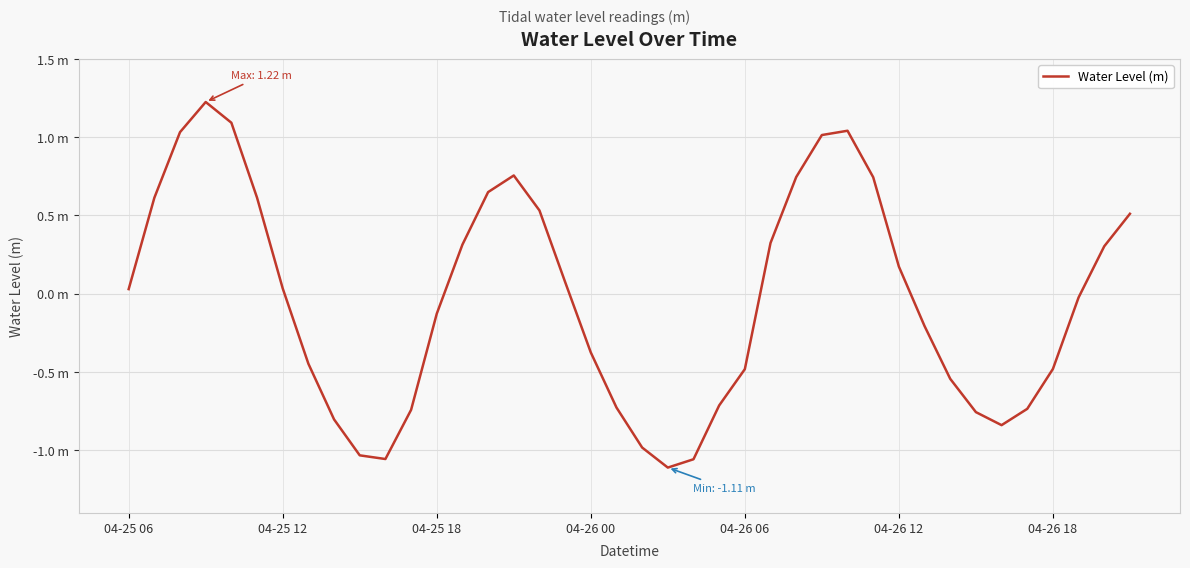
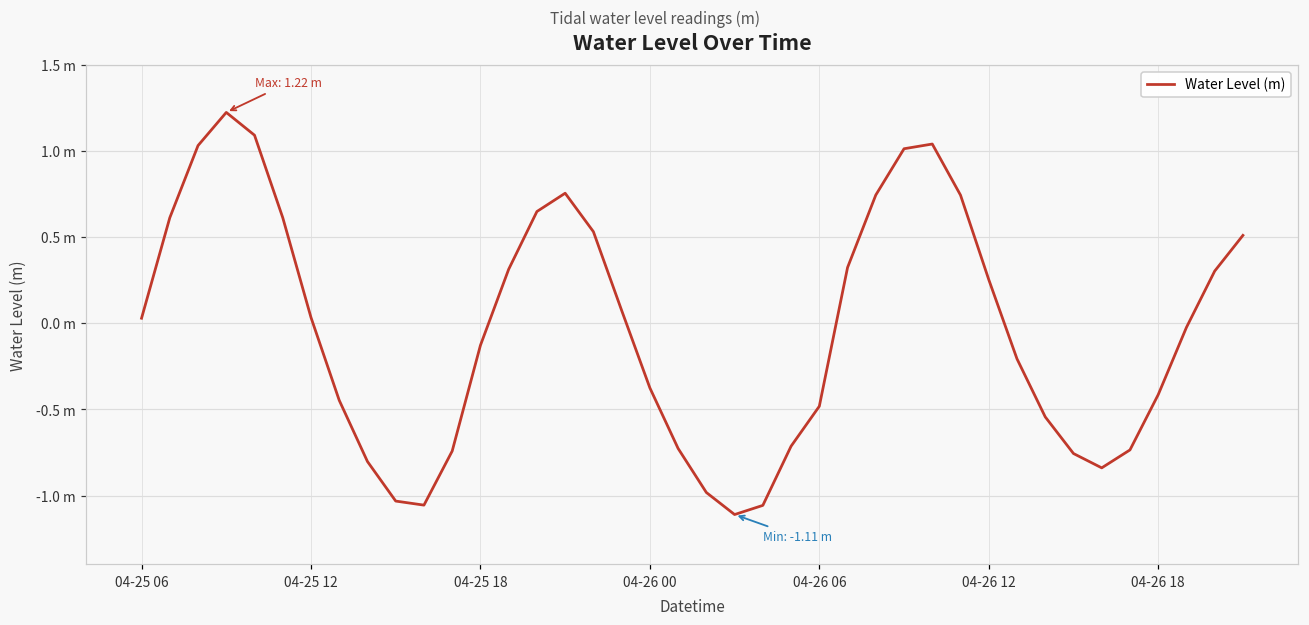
  {
    "04-25 06": "0.03 m",
    "04-25 12": "0.03 m",
    "04-25 18": "-0.13 m",
    "04-26 00": "-0.37 m",
    "04-26 06": "-0.48 m",
-   "04-26 12": "0.17 m",
-   "04-26 18": "-0.48 m"
+   "04-26 12": "0.25 m",
+   "04-26 18": "-0.41 m"
  }
